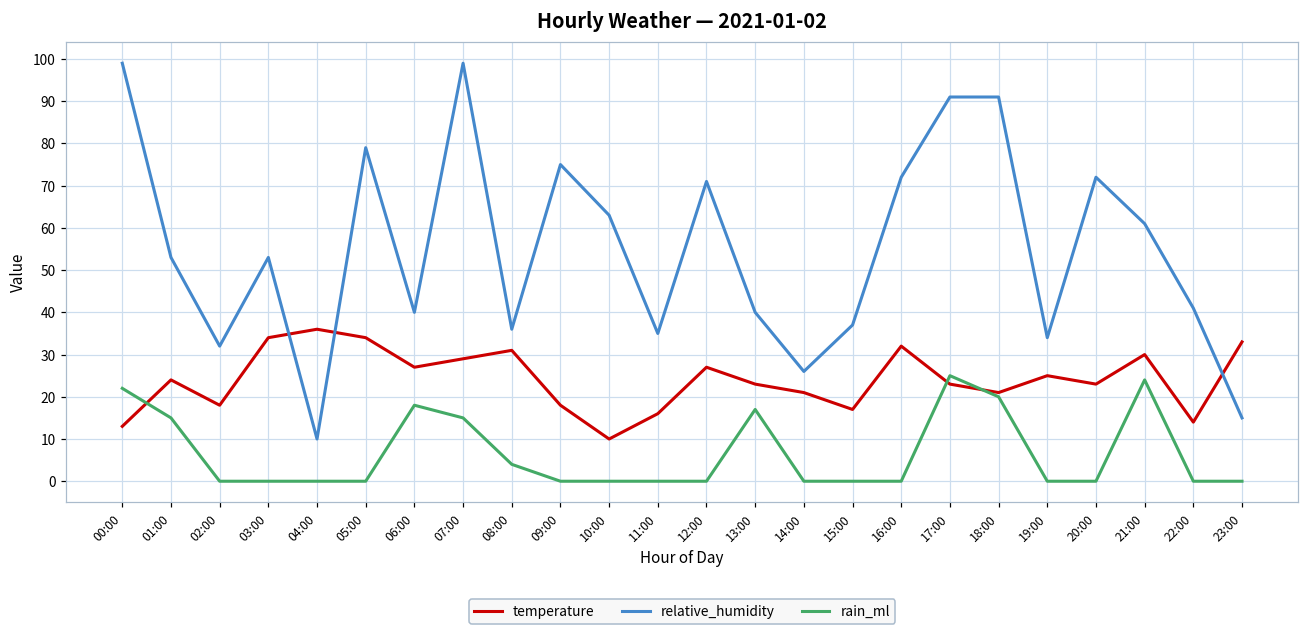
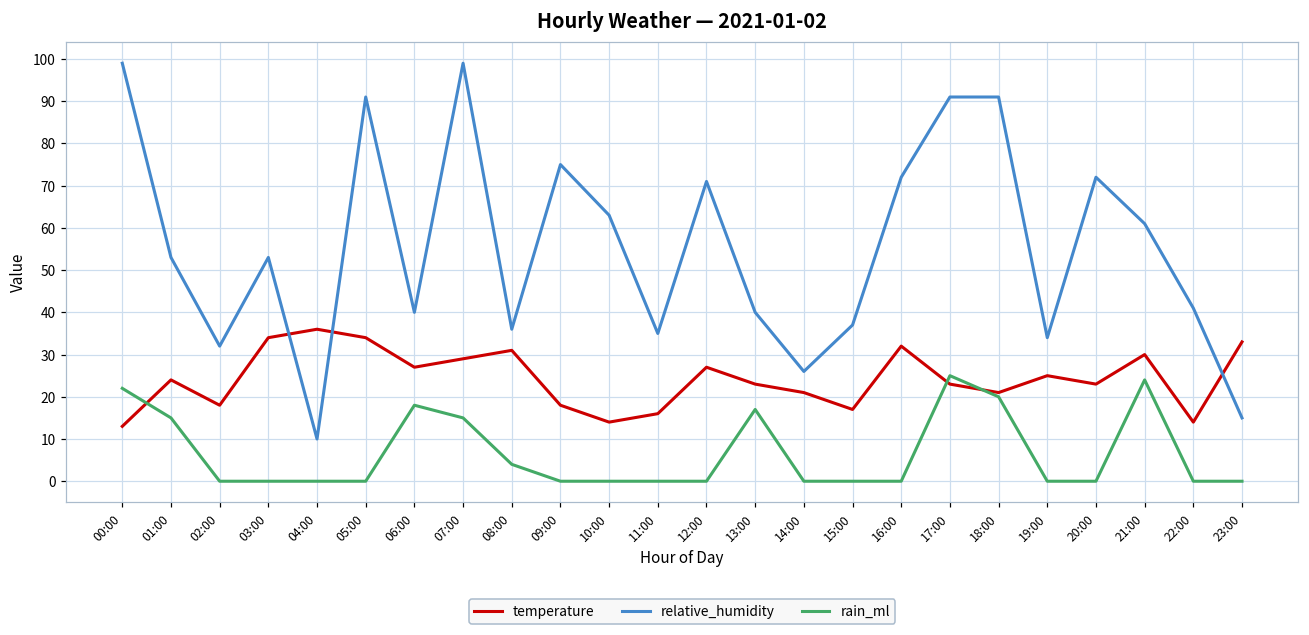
  {
    "temperature": {
      "00:00": 13,
      "01:00": 24,
      "02:00": 18,
      "03:00": 34,
      "04:00": 36,
      "05:00": 34,
      "06:00": 27,
      "07:00": 29,
      "08:00": 31,
      "09:00": 18,
-     "10:00": 10,
+     "10:00": 14,
      "11:00": 16,
      "12:00": 27,
      "13:00": 23,
      "14:00": 21,
      "15:00": 17,
      "16:00": 32,
      "17:00": 23,
      "18:00": 21,
      "19:00": 25,
      "20:00": 23,
      "21:00": 30,
      "22:00": 14,
      "23:00": 33
    },
    "relative_humidity": {
      "00:00": 99,
      "01:00": 53,
      "02:00": 32,
      "03:00": 53,
      "04:00": 10,
-     "05:00": 79,
+     "05:00": 91,
      "06:00": 40,
      "07:00": 99,
      "08:00": 36,
      "09:00": 75,
      "10:00": 63,
      "11:00": 35,
      "12:00": 71,
      "13:00": 40,
      "14:00": 26,
      "15:00": 37,
      "16:00": 72,
      "17:00": 91,
      "18:00": 91,
      "19:00": 34,
      "20:00": 72,
      "21:00": 61,
      "22:00": 41,
      "23:00": 15
    },
    "rain_ml": {
      "00:00": 22,
      "01:00": 15,
      "02:00": 0,
      "03:00": 0,
      "04:00": 0,
      "05:00": 0,
      "06:00": 18,
      "07:00": 15,
      "08:00": 4,
      "09:00": 0,
      "10:00": 0,
      "11:00": 0,
      "12:00": 0,
      "13:00": 17,
      "14:00": 0,
      "15:00": 0,
      "16:00": 0,
      "17:00": 25,
      "18:00": 20,
      "19:00": 0,
      "20:00": 0,
      "21:00": 24,
      "22:00": 0,
      "23:00": 0
    }
  }
